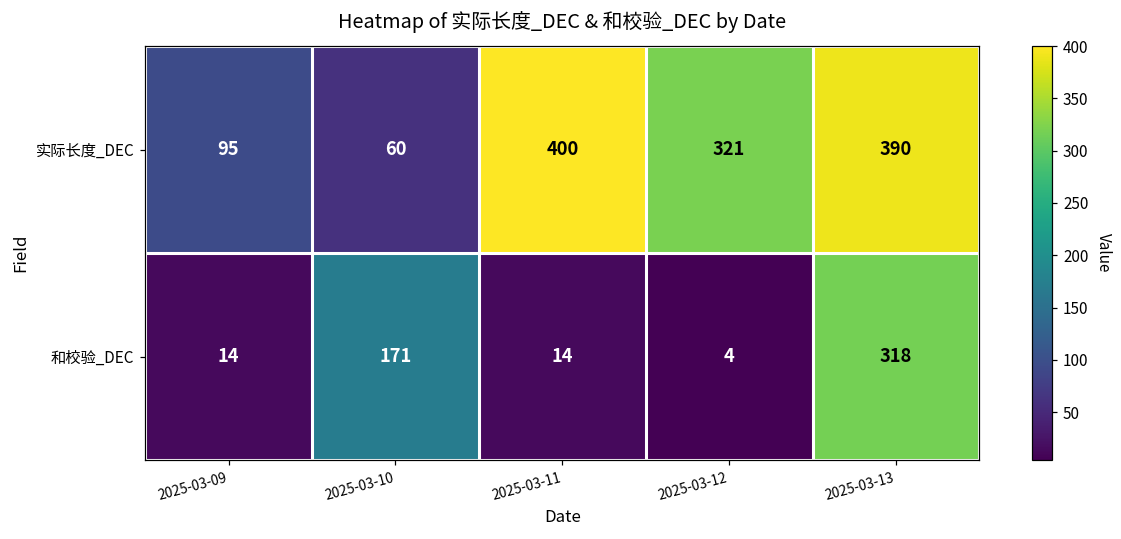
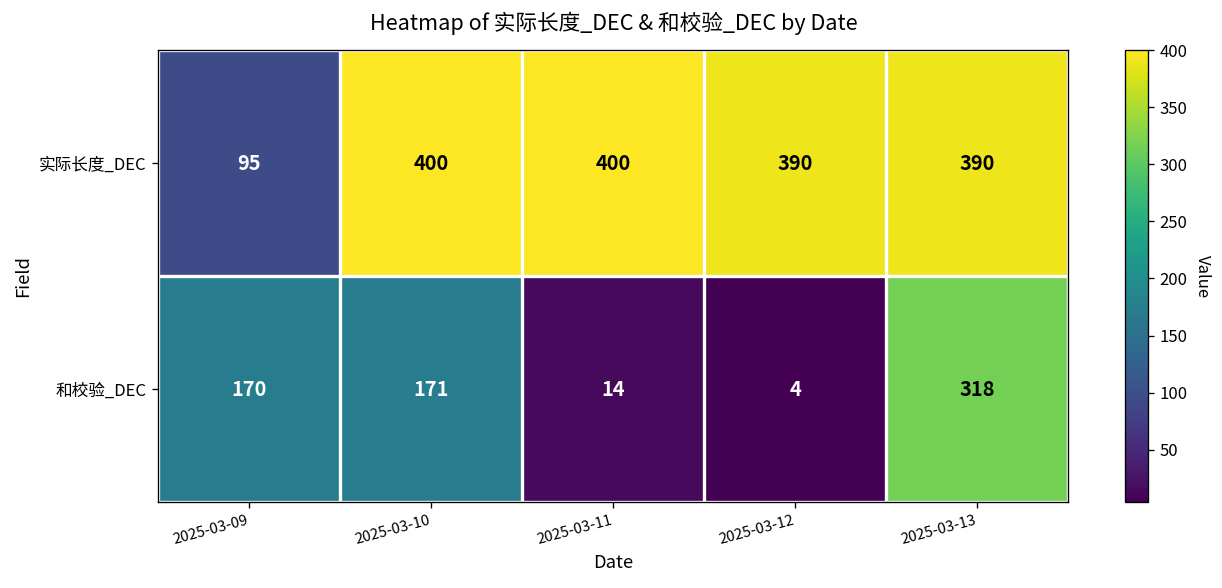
  {
    "实际长度_DEC": {
      "2025-03-09": 95,
-     "2025-03-10": 60,
+     "2025-03-10": 400,
      "2025-03-11": 400,
-     "2025-03-12": 321,
+     "2025-03-12": 390,
      "2025-03-13": 390
    },
    "和校验_DEC": {
-     "2025-03-09": 14,
+     "2025-03-09": 170,
      "2025-03-10": 171,
      "2025-03-11": 14,
      "2025-03-12": 4,
      "2025-03-13": 318
    }
  }
